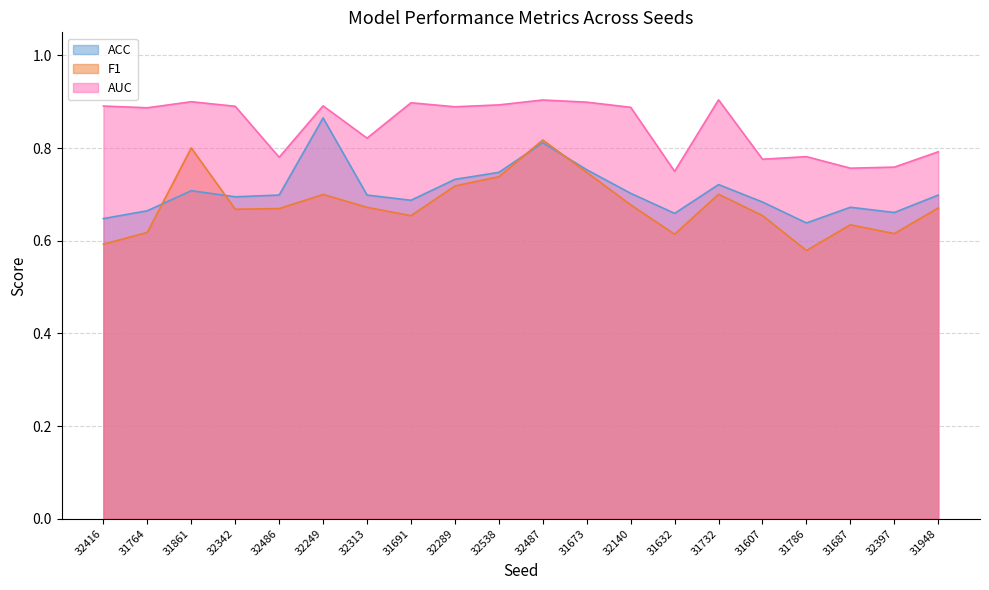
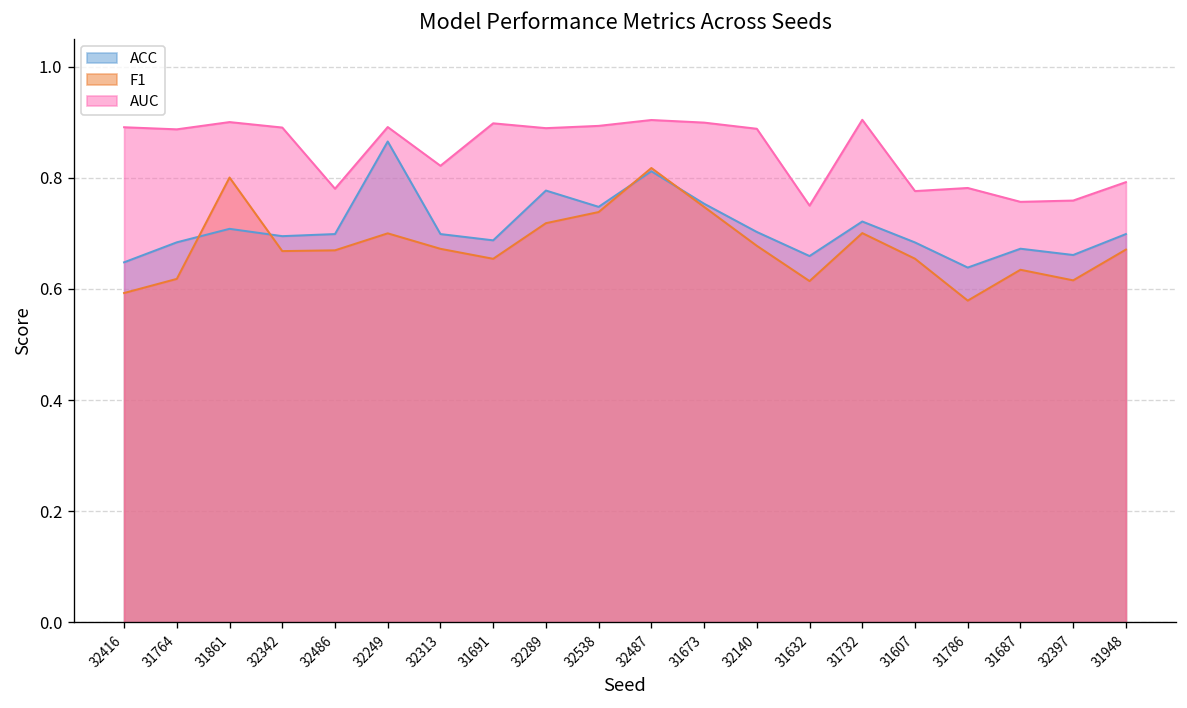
  {
    "ACC": {
      "32416": 0.65,
-     "31764": 0.66,
+     "31764": 0.68,
      "31861": 0.71,
      "32342": 0.69,
      "32486": 0.70,
      "32249": 0.87,
      "32313": 0.70,
      "31691": 0.69,
-     "32289": 0.73,
+     "32289": 0.78,
      "32538": 0.75,
      "32487": 0.81,
      "31673": 0.75,
      "32140": 0.70,
      "31632": 0.66,
      "31732": 0.72,
      "31607": 0.68,
      "31786": 0.64,
      "31687": 0.67,
      "32397": 0.66,
      "31948": 0.70
    },
    "F1": {
      "32416": 0.59,
      "31764": 0.62,
      "31861": 0.80,
      "32342": 0.67,
      "32486": 0.67,
      "32249": 0.70,
      "32313": 0.67,
      "31691": 0.65,
      "32289": 0.72,
      "32538": 0.74,
      "32487": 0.82,
      "31673": 0.75,
      "32140": 0.68,
      "31632": 0.61,
      "31732": 0.70,
      "31607": 0.65,
      "31786": 0.58,
      "31687": 0.63,
      "32397": 0.62,
      "31948": 0.67
    },
    "AUC": {
      "32416": 0.89,
      "31764": 0.89,
      "31861": 0.90,
      "32342": 0.89,
      "32486": 0.78,
      "32249": 0.89,
      "32313": 0.82,
      "31691": 0.90,
      "32289": 0.89,
      "32538": 0.89,
      "32487": 0.90,
      "31673": 0.90,
      "32140": 0.89,
      "31632": 0.75,
      "31732": 0.90,
      "31607": 0.78,
      "31786": 0.78,
      "31687": 0.76,
      "32397": 0.76,
      "31948": 0.79
    }
  }
